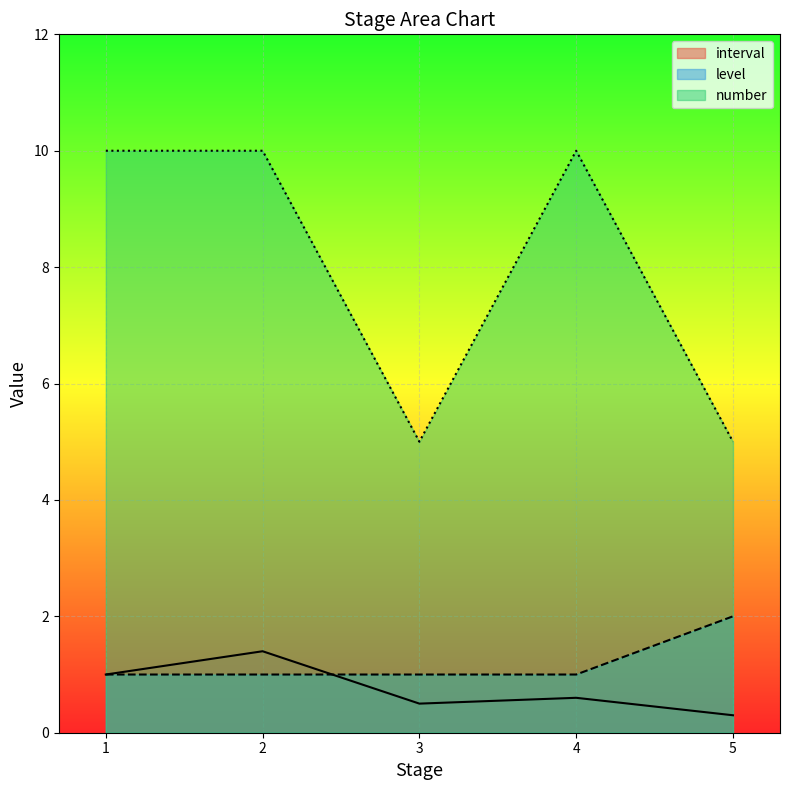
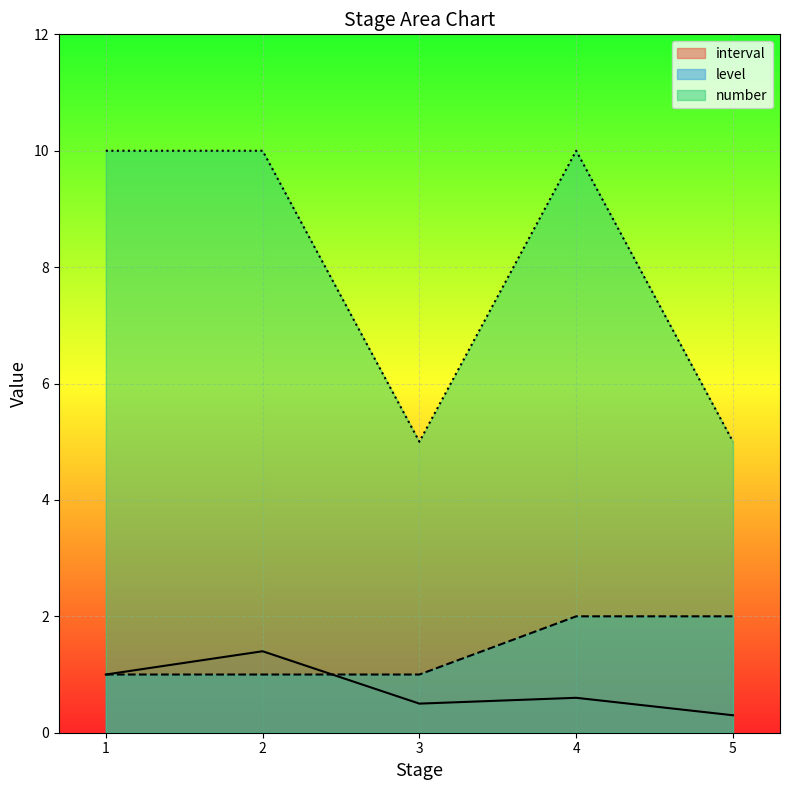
  {
    "interval": {
      "2": 1.4,
      "3": 0.5,
      "4": 0.6,
      "5": 0.3
    },
    "level": {
      "2": 1,
      "3": 1,
-     "4": 1,
+     "4": 2,
      "5": 2
    },
    "number": {
      "1": 10,
      "2": 10,
      "3": 5,
      "4": 10,
      "5": 5
    }
  }
